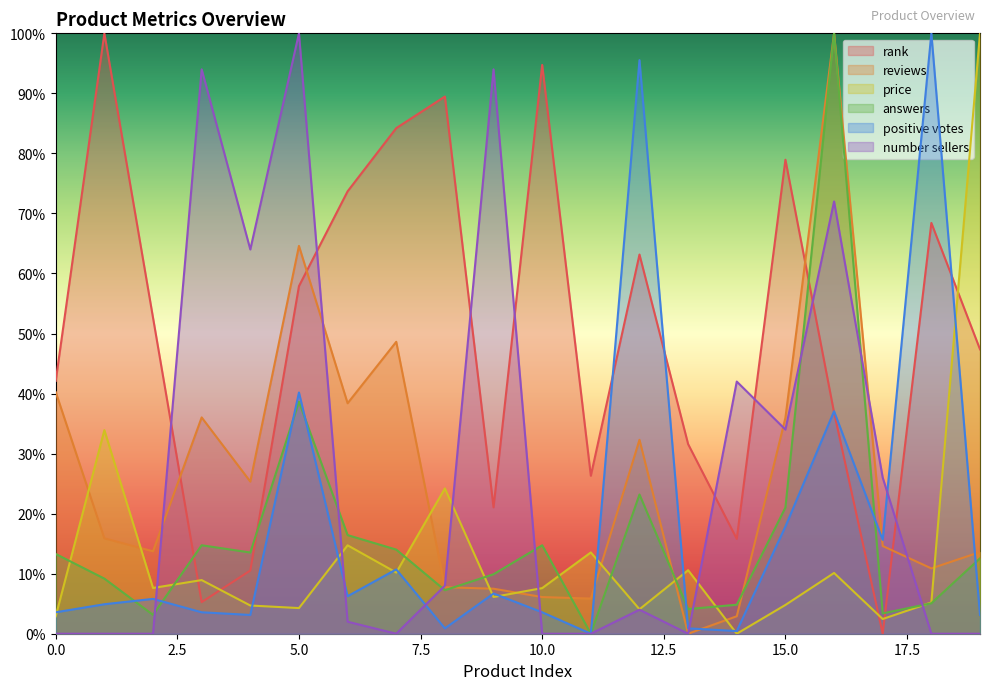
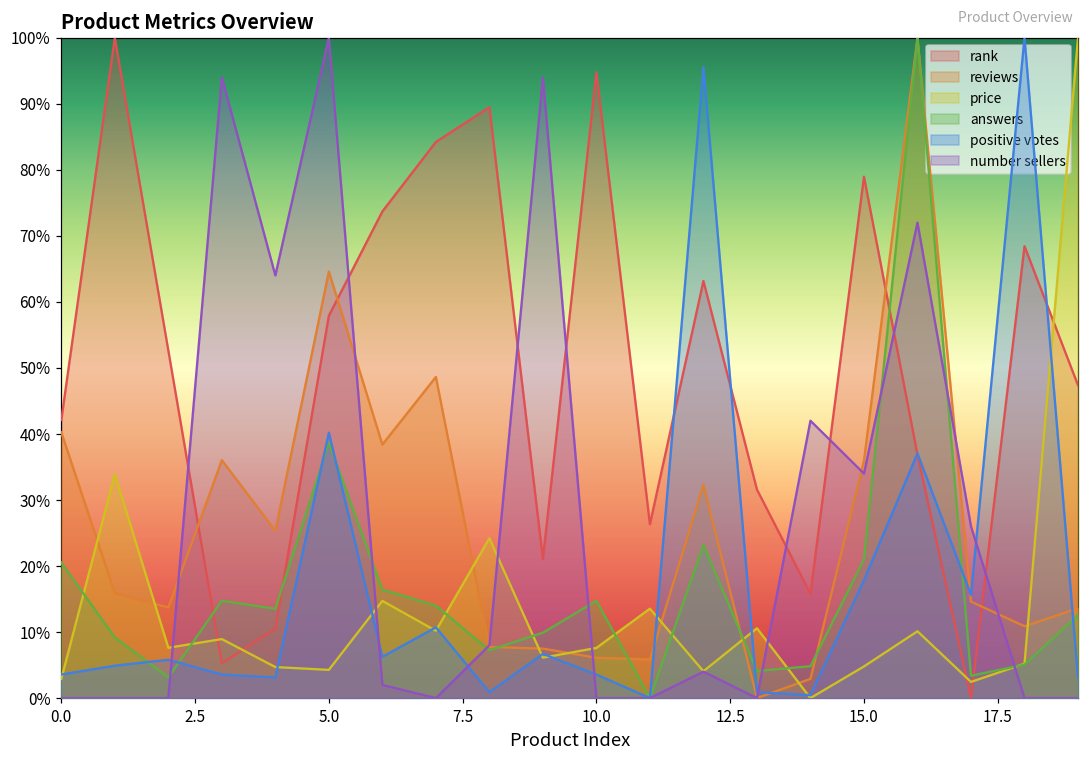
  {
    "answers": {
-     "0.0": "13%",
+     "0.0": "21%",
      "5.0": "39%",
      "10.0": "15%",
      "15.0": "21%"
    }
  }
